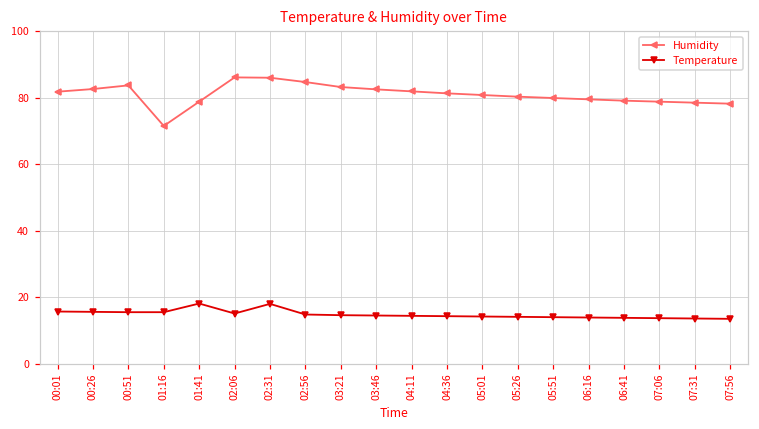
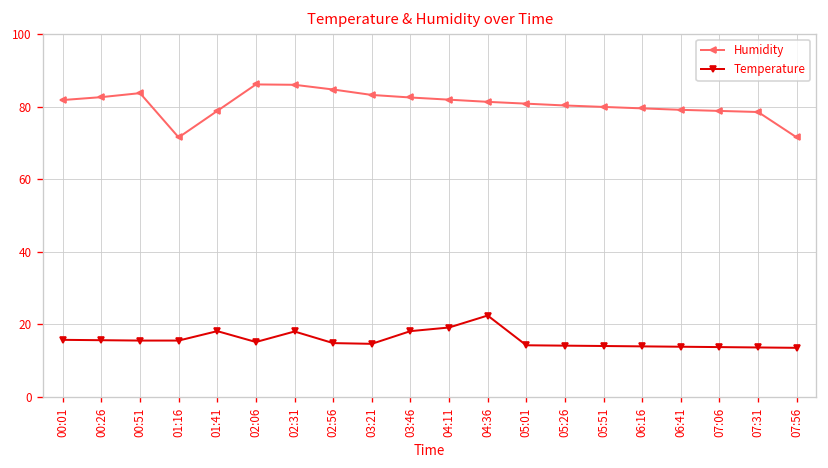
  {
    "Humidity": {
      "00:01": 82,
      "00:26": 83,
      "00:51": 84,
      "01:16": 72,
      "01:41": 79,
      "02:06": 86,
      "02:31": 86,
      "02:56": 85,
      "03:21": 83,
      "03:46": 83,
      "04:11": 82,
      "04:36": 81,
      "05:01": 81,
      "05:26": 80,
      "05:51": 80,
      "06:16": 80,
      "06:41": 79,
      "07:06": 79,
      "07:31": 79,
-     "07:56": 78
+     "07:56": 72
    },
    "Temperature": {
      "00:01": 16,
      "00:26": 16,
      "00:51": 16,
      "01:16": 16,
      "01:41": 18,
      "02:06": 15,
      "02:31": 18,
      "02:56": 15,
      "03:21": 15,
-     "03:46": 15,
-     "04:11": 14,
-     "04:36": 14,
+     "03:46": 18,
+     "04:11": 19,
+     "04:36": 22,
      "05:01": 14,
      "05:26": 14,
      "05:51": 14,
      "06:16": 14,
      "06:41": 14,
      "07:06": 14,
      "07:31": 14,
      "07:56": 14
    }
  }
